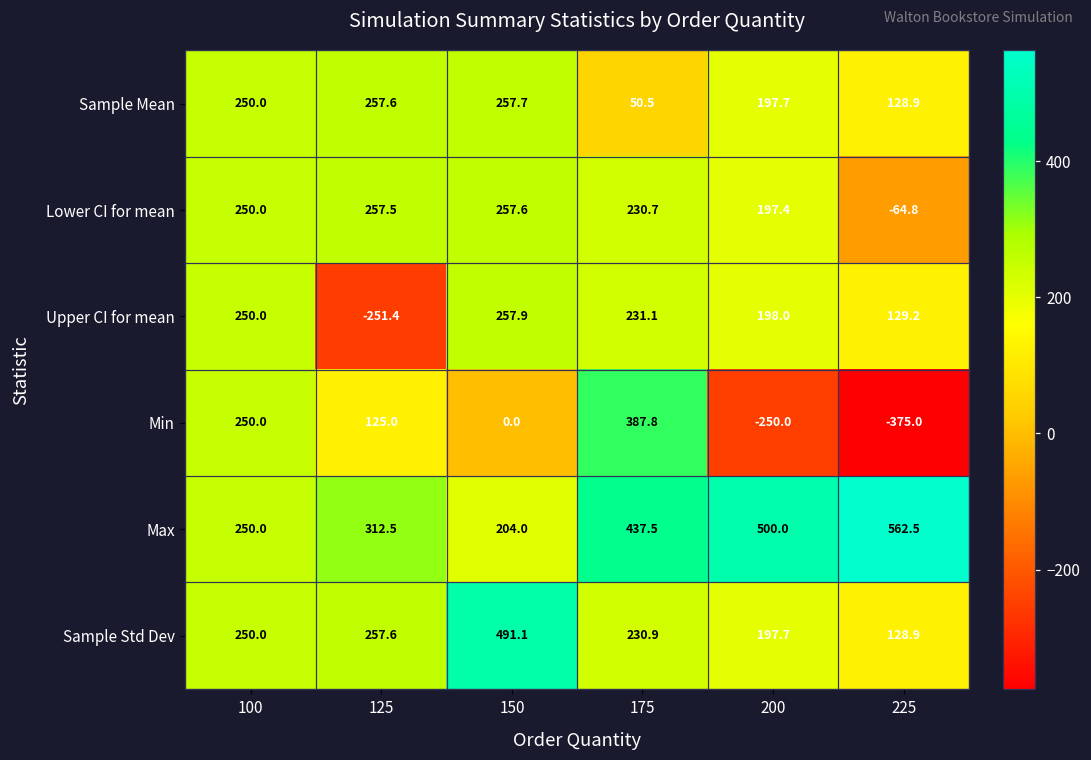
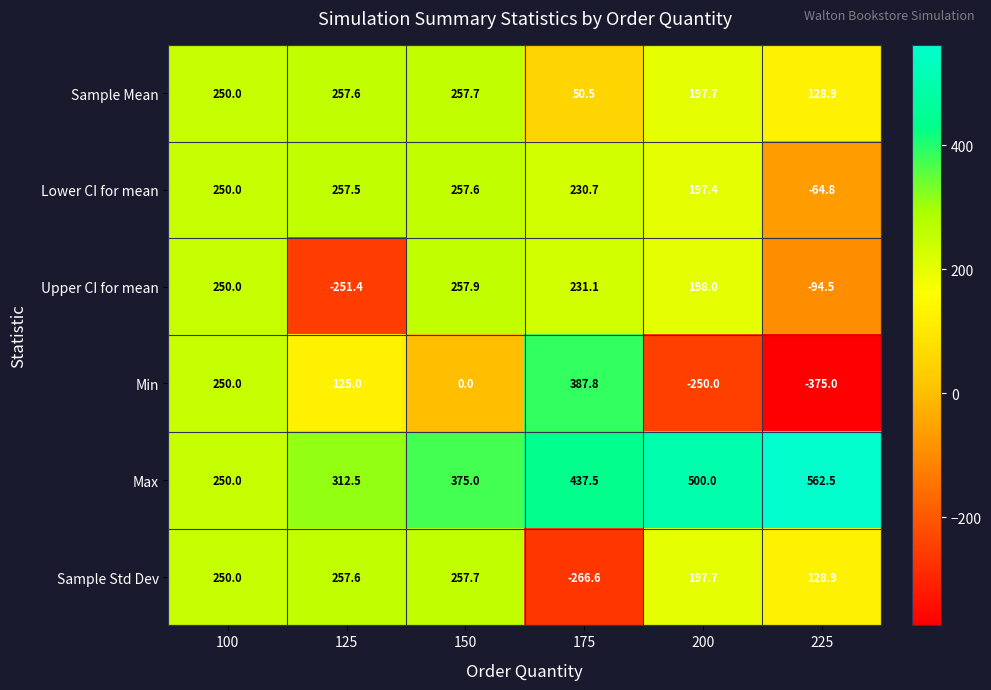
  {
    "Sample Mean": {
      "100": 250.0,
      "125": 257.6,
      "150": 257.7,
      "175": 50.5,
      "200": 197.7,
      "225": 128.9
    },
    "Lower CI for mean": {
      "100": 250.0,
      "125": 257.5,
      "150": 257.6,
      "175": 230.7,
      "200": 197.4,
      "225": -64.8
    },
    "Upper CI for mean": {
      "100": 250.0,
      "125": -251.4,
      "150": 257.9,
      "175": 231.1,
      "200": 198.0,
-     "225": 129.2
+     "225": -94.5
    },
    "Min": {
      "100": 250.0,
      "125": 125.0,
      "150": 0.0,
      "175": 387.8,
      "200": -250.0,
      "225": -375.0
    },
    "Max": {
      "100": 250.0,
      "125": 312.5,
-     "150": 204.0,
+     "150": 375.0,
      "175": 437.5,
      "200": 500.0,
      "225": 562.5
    },
    "Sample Std Dev": {
      "100": 250.0,
      "125": 257.6,
-     "150": 491.1,
-     "175": 230.9,
+     "150": 257.7,
+     "175": -266.6,
      "200": 197.7,
      "225": 128.9
    }
  }
